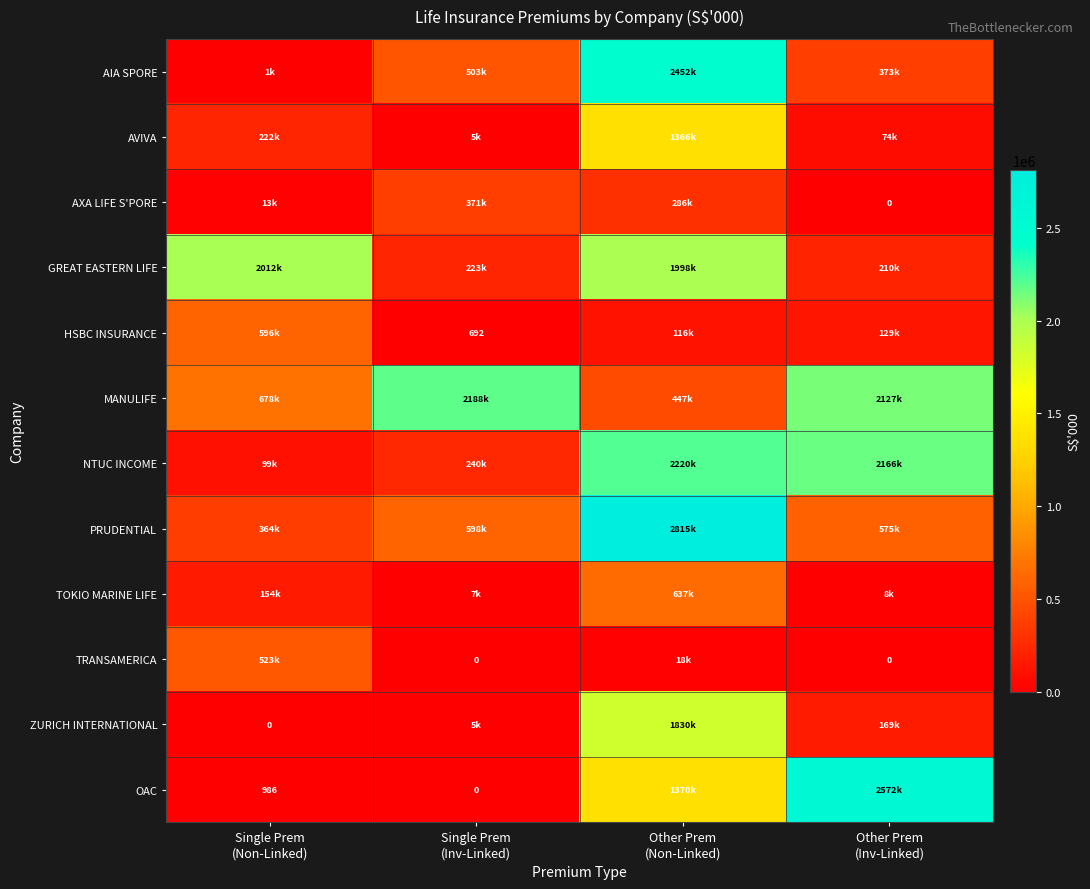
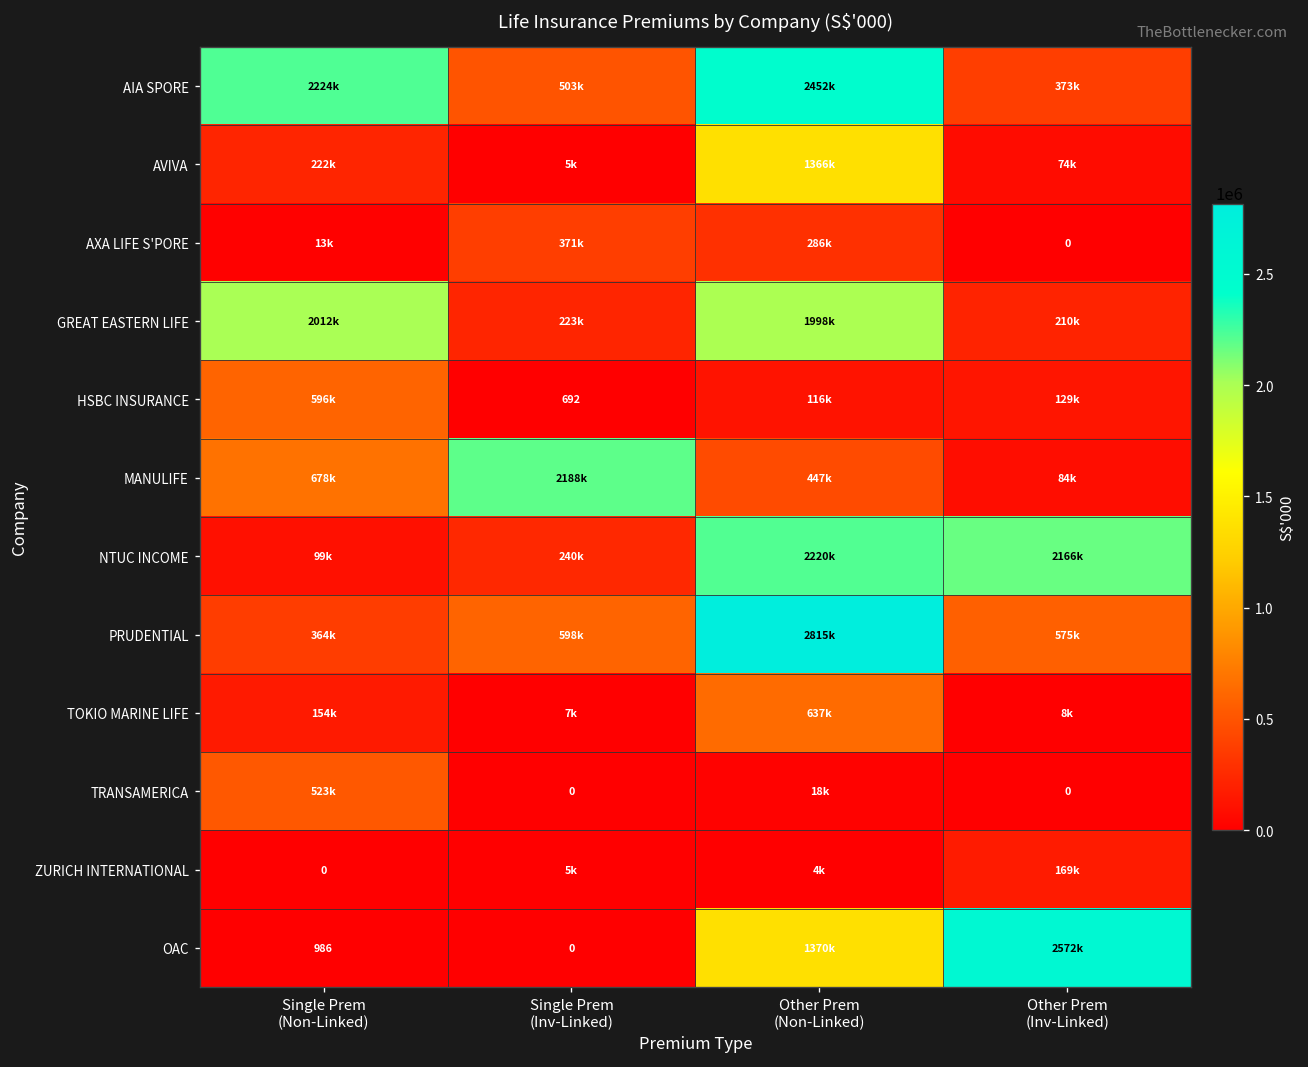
  {
    "AIA SPORE": {
-     "Single Prem (Non-Linked)": "1k",
+     "Single Prem (Non-Linked)": "2224k",
      "Single Prem (Inv-Linked)": "503k",
      "Other Prem (Non-Linked)": "2452k",
      "Other Prem (Inv-Linked)": "373k"
    },
    "AVIVA": {
      "Single Prem (Non-Linked)": "222k",
      "Single Prem (Inv-Linked)": "5k",
      "Other Prem (Non-Linked)": "1366k",
      "Other Prem (Inv-Linked)": "74k"
    },
    "AXA LIFE S'PORE": {
      "Single Prem (Non-Linked)": "13k",
      "Single Prem (Inv-Linked)": "371k",
      "Other Prem (Non-Linked)": "286k",
      "Other Prem (Inv-Linked)": "0"
    },
    "GREAT EASTERN LIFE": {
      "Single Prem (Non-Linked)": "2012k",
      "Single Prem (Inv-Linked)": "223k",
      "Other Prem (Non-Linked)": "1998k",
      "Other Prem (Inv-Linked)": "210k"
    },
    "HSBC INSURANCE": {
      "Single Prem (Non-Linked)": "596k",
      "Single Prem (Inv-Linked)": "692",
      "Other Prem (Non-Linked)": "116k",
      "Other Prem (Inv-Linked)": "129k"
    },
    "MANULIFE": {
      "Single Prem (Non-Linked)": "678k",
      "Single Prem (Inv-Linked)": "2188k",
      "Other Prem (Non-Linked)": "447k",
-     "Other Prem (Inv-Linked)": "2127k"
+     "Other Prem (Inv-Linked)": "84k"
    },
    "NTUC INCOME": {
      "Single Prem (Non-Linked)": "99k",
      "Single Prem (Inv-Linked)": "240k",
      "Other Prem (Non-Linked)": "2220k",
      "Other Prem (Inv-Linked)": "2166k"
    },
    "PRUDENTIAL": {
      "Single Prem (Non-Linked)": "364k",
      "Single Prem (Inv-Linked)": "598k",
      "Other Prem (Non-Linked)": "2815k",
      "Other Prem (Inv-Linked)": "575k"
    },
    "TOKIO MARINE LIFE": {
      "Single Prem (Non-Linked)": "154k",
      "Single Prem (Inv-Linked)": "7k",
      "Other Prem (Non-Linked)": "637k",
      "Other Prem (Inv-Linked)": "8k"
    },
    "TRANSAMERICA": {
      "Single Prem (Non-Linked)": "523k",
      "Single Prem (Inv-Linked)": "0",
      "Other Prem (Non-Linked)": "18k",
      "Other Prem (Inv-Linked)": "0"
    },
    "ZURICH INTERNATIONAL": {
      "Single Prem (Non-Linked)": "0",
      "Single Prem (Inv-Linked)": "5k",
-     "Other Prem (Non-Linked)": "1830k",
+     "Other Prem (Non-Linked)": "4k",
      "Other Prem (Inv-Linked)": "169k"
    },
    "OAC": {
      "Single Prem (Non-Linked)": "986",
      "Single Prem (Inv-Linked)": "0",
      "Other Prem (Non-Linked)": "1370k",
      "Other Prem (Inv-Linked)": "2572k"
    }
  }
